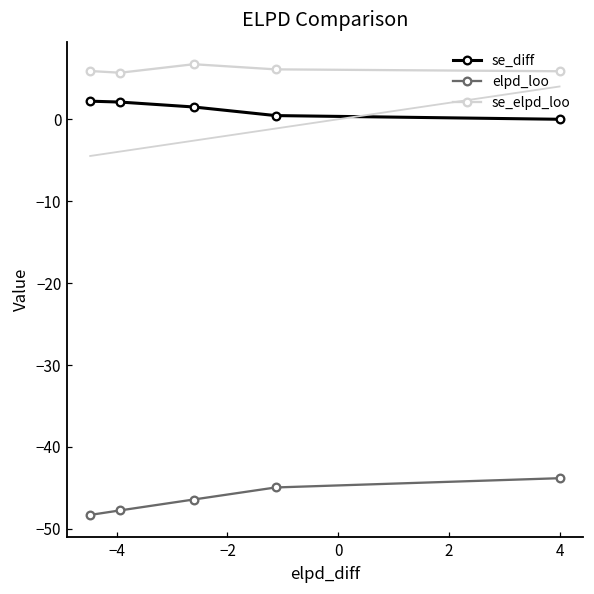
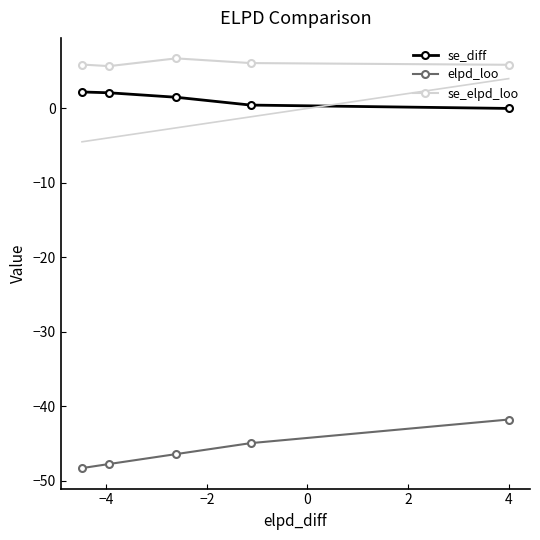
  {
    "se_diff": {
      "4": 0
    },
    "elpd_loo": {
-     "4": -44
+     "4": -42
    }
  }
